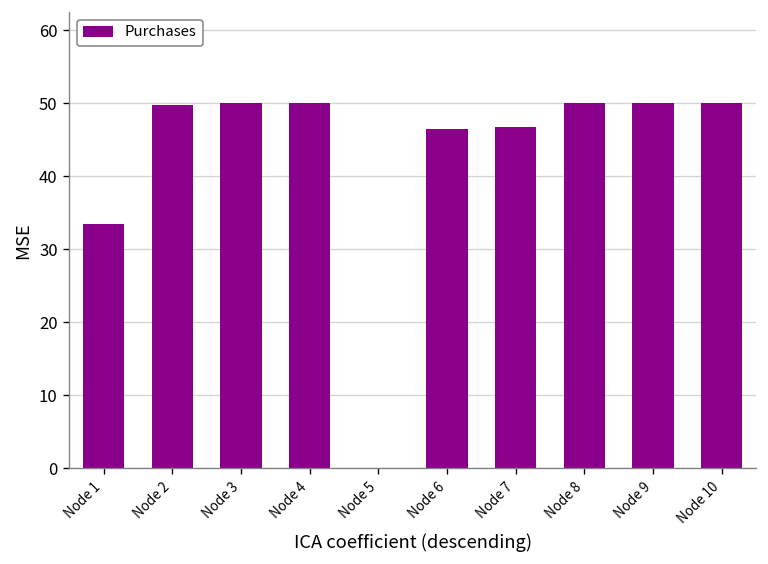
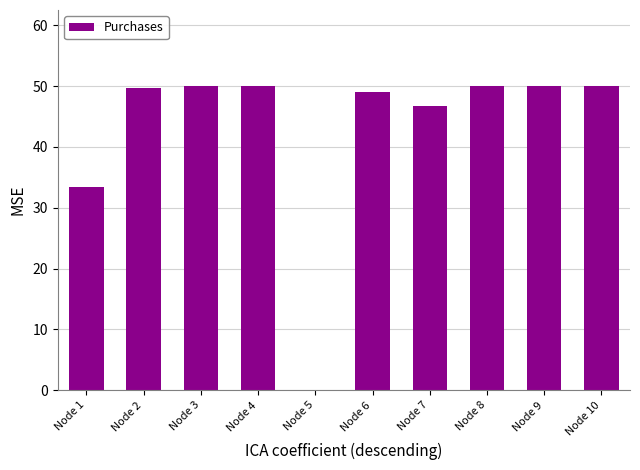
  {
    "Node 1": 33,
    "Node 2": 50,
    "Node 3": 50,
    "Node 4": 50,
    "Node 5": 0,
-   "Node 6": 47,
+   "Node 6": 49,
    "Node 7": 47,
    "Node 8": 50,
    "Node 9": 50,
    "Node 10": 50
  }
